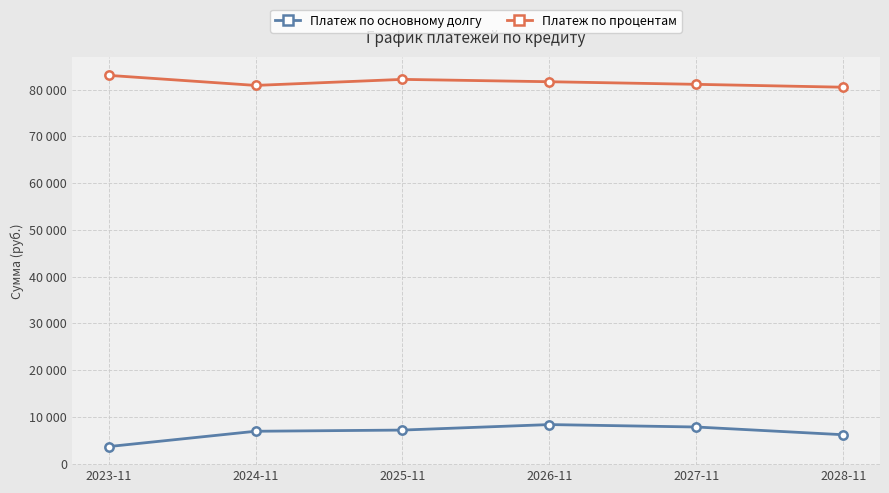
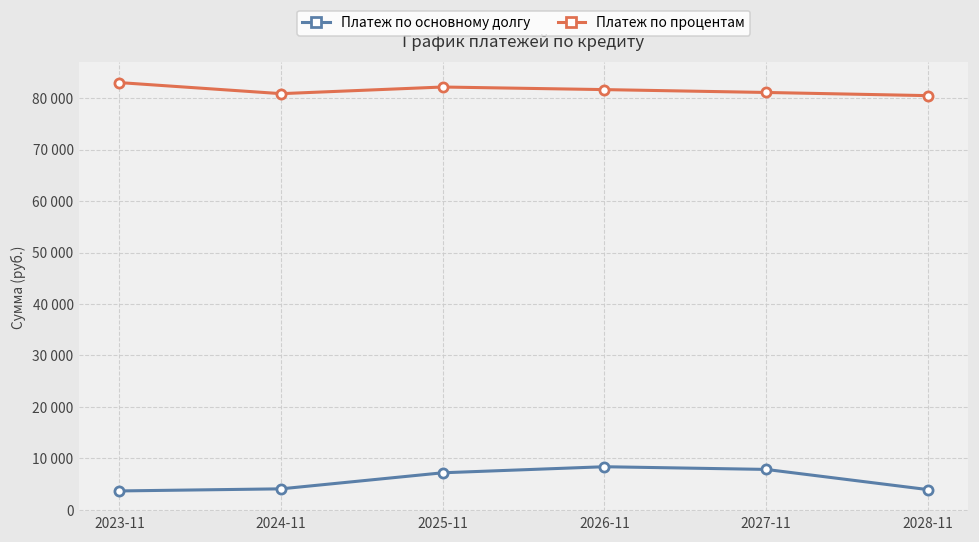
  {
    "Платеж по основному долгу": {
      "2023-11": 4000,
-     "2024-11": 7000,
+     "2024-11": 4000,
      "2025-11": 7000,
      "2026-11": 8000,
      "2027-11": 8000,
-     "2028-11": 6000
+     "2028-11": 4000
    },
    "Платеж по процентам": {
      "2023-11": 83000,
      "2024-11": 81000,
      "2025-11": 82000,
      "2026-11": 82000,
      "2027-11": 81000,
      "2028-11": 81000
    }
  }
